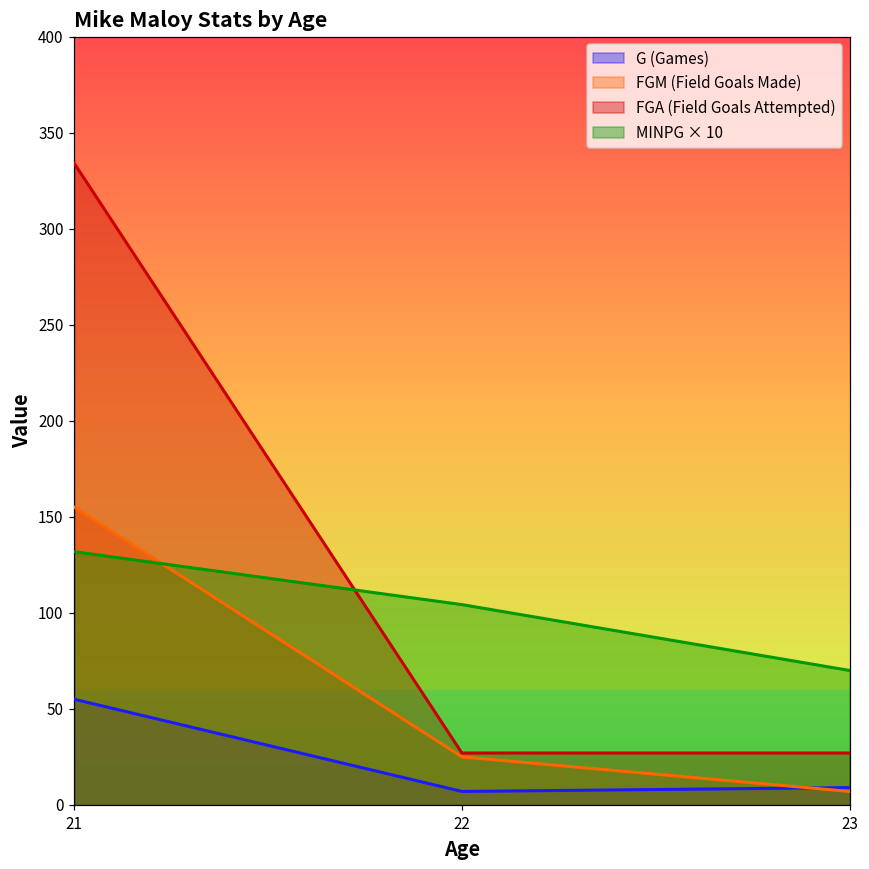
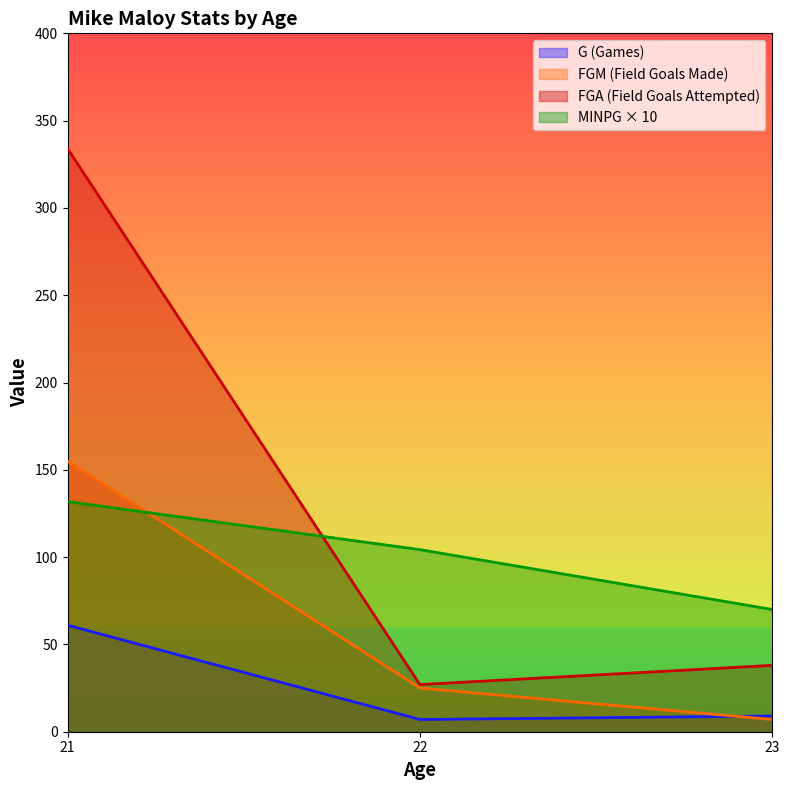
  {
    "G (Games)": {
-     "21": 55,
+     "21": 61,
      "22": 7,
      "23": 9
    },
    "FGM (Field Goals Made)": {
      "21": 155,
      "22": 25,
      "23": 7
    },
    "FGA (Field Goals Attempted)": {
      "21": 334,
      "22": 27,
-     "23": 27
+     "23": 38
    },
    "MINPG × 10": {
      "21": 132,
      "22": 104,
      "23": 70
    }
  }
